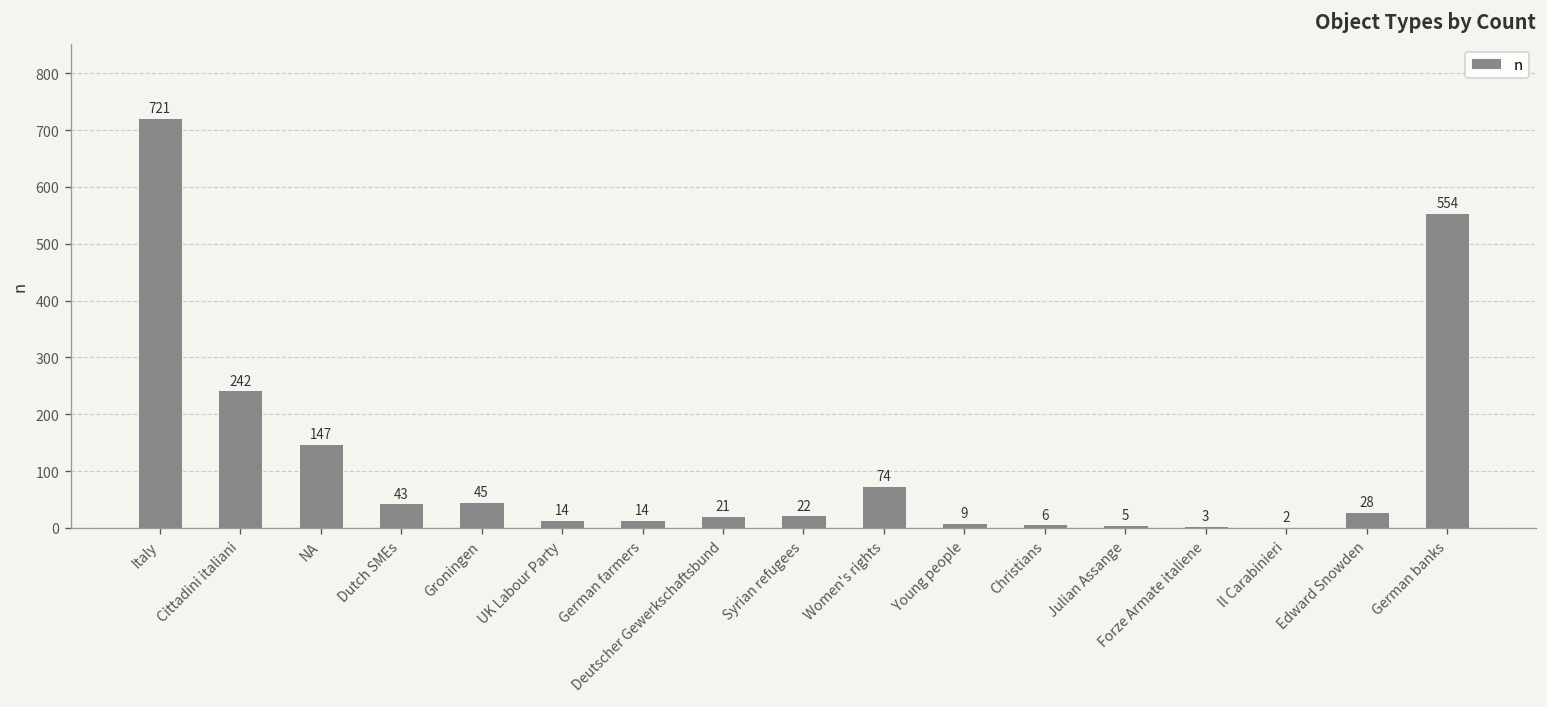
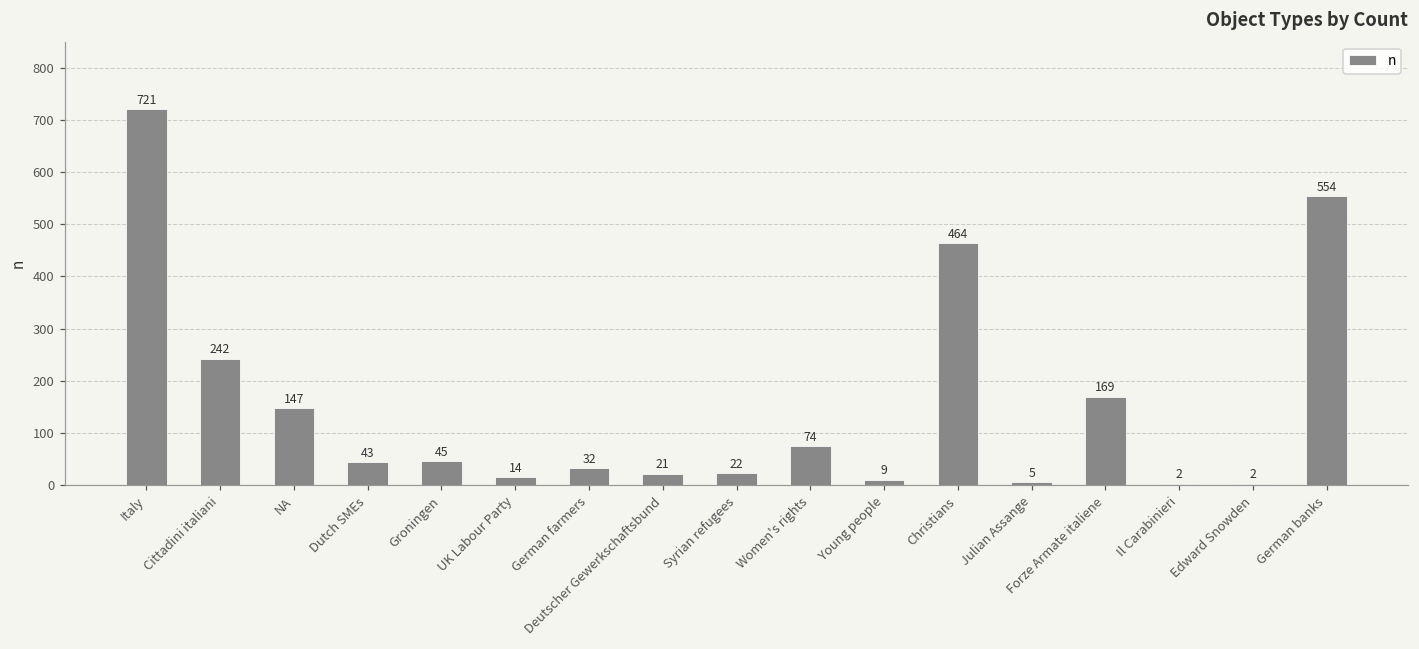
  {
    "Italy": 721,
    "Cittadini italiani": 242,
    "NA": 147,
    "Dutch SMEs": 43,
    "Groningen": 45,
    "UK Labour Party": 14,
-   "German farmers": 14,
+   "German farmers": 32,
    "Deutscher Gewerkschaftsbund": 21,
    "Syrian refugees": 22,
    "Women's rights": 74,
    "Young people": 9,
-   "Christians": 6,
+   "Christians": 464,
    "Julian Assange": 5,
-   "Forze Armate italiene": 3,
+   "Forze Armate italiene": 169,
    "Il Carabinieri": 2,
-   "Edward Snowden": 28,
+   "Edward Snowden": 2,
    "German banks": 554
  }
